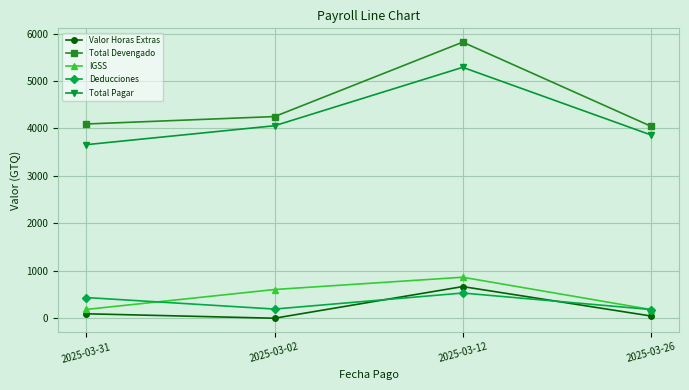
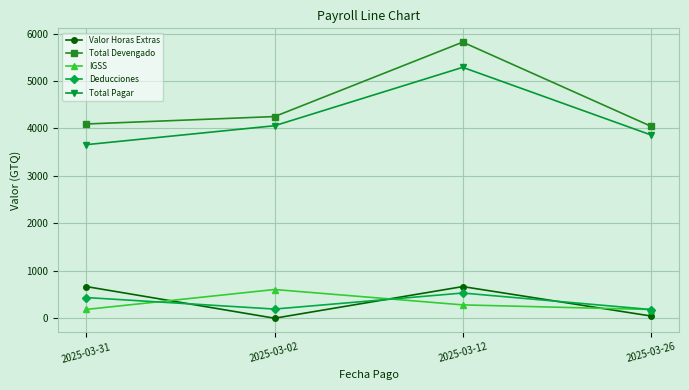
  {
    "Valor Horas Extras": {
-     "2025-03-31": 100,
+     "2025-03-31": 700,
      "2025-03-02": 0,
      "2025-03-12": 700,
      "2025-03-26": 0
    },
    "IGSS": {
      "2025-03-31": 200,
      "2025-03-02": 600,
-     "2025-03-12": 900
+     "2025-03-12": 300
    }
  }
